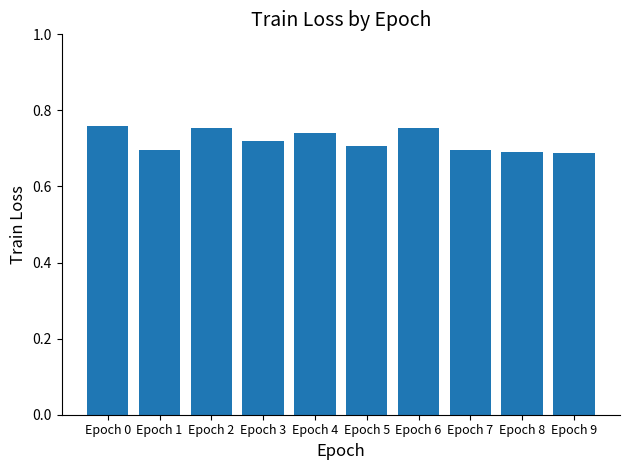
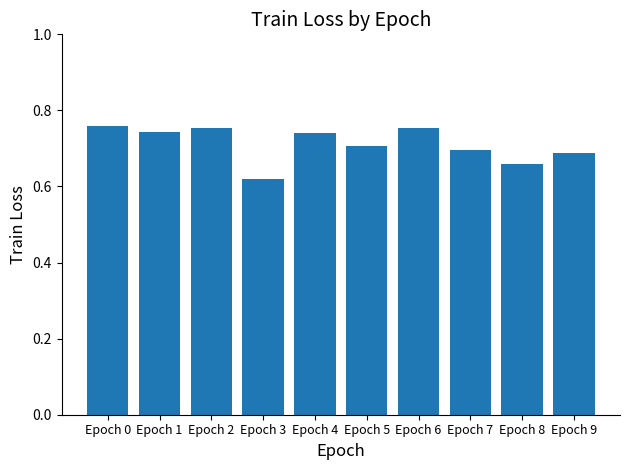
  {
    "Epoch 0": 0.76,
-   "Epoch 1": 0.70,
+   "Epoch 1": 0.74,
    "Epoch 2": 0.75,
-   "Epoch 3": 0.72,
+   "Epoch 3": 0.62,
    "Epoch 4": 0.74,
    "Epoch 5": 0.71,
    "Epoch 6": 0.75,
    "Epoch 7": 0.70,
-   "Epoch 8": 0.69,
+   "Epoch 8": 0.66,
    "Epoch 9": 0.69
  }
